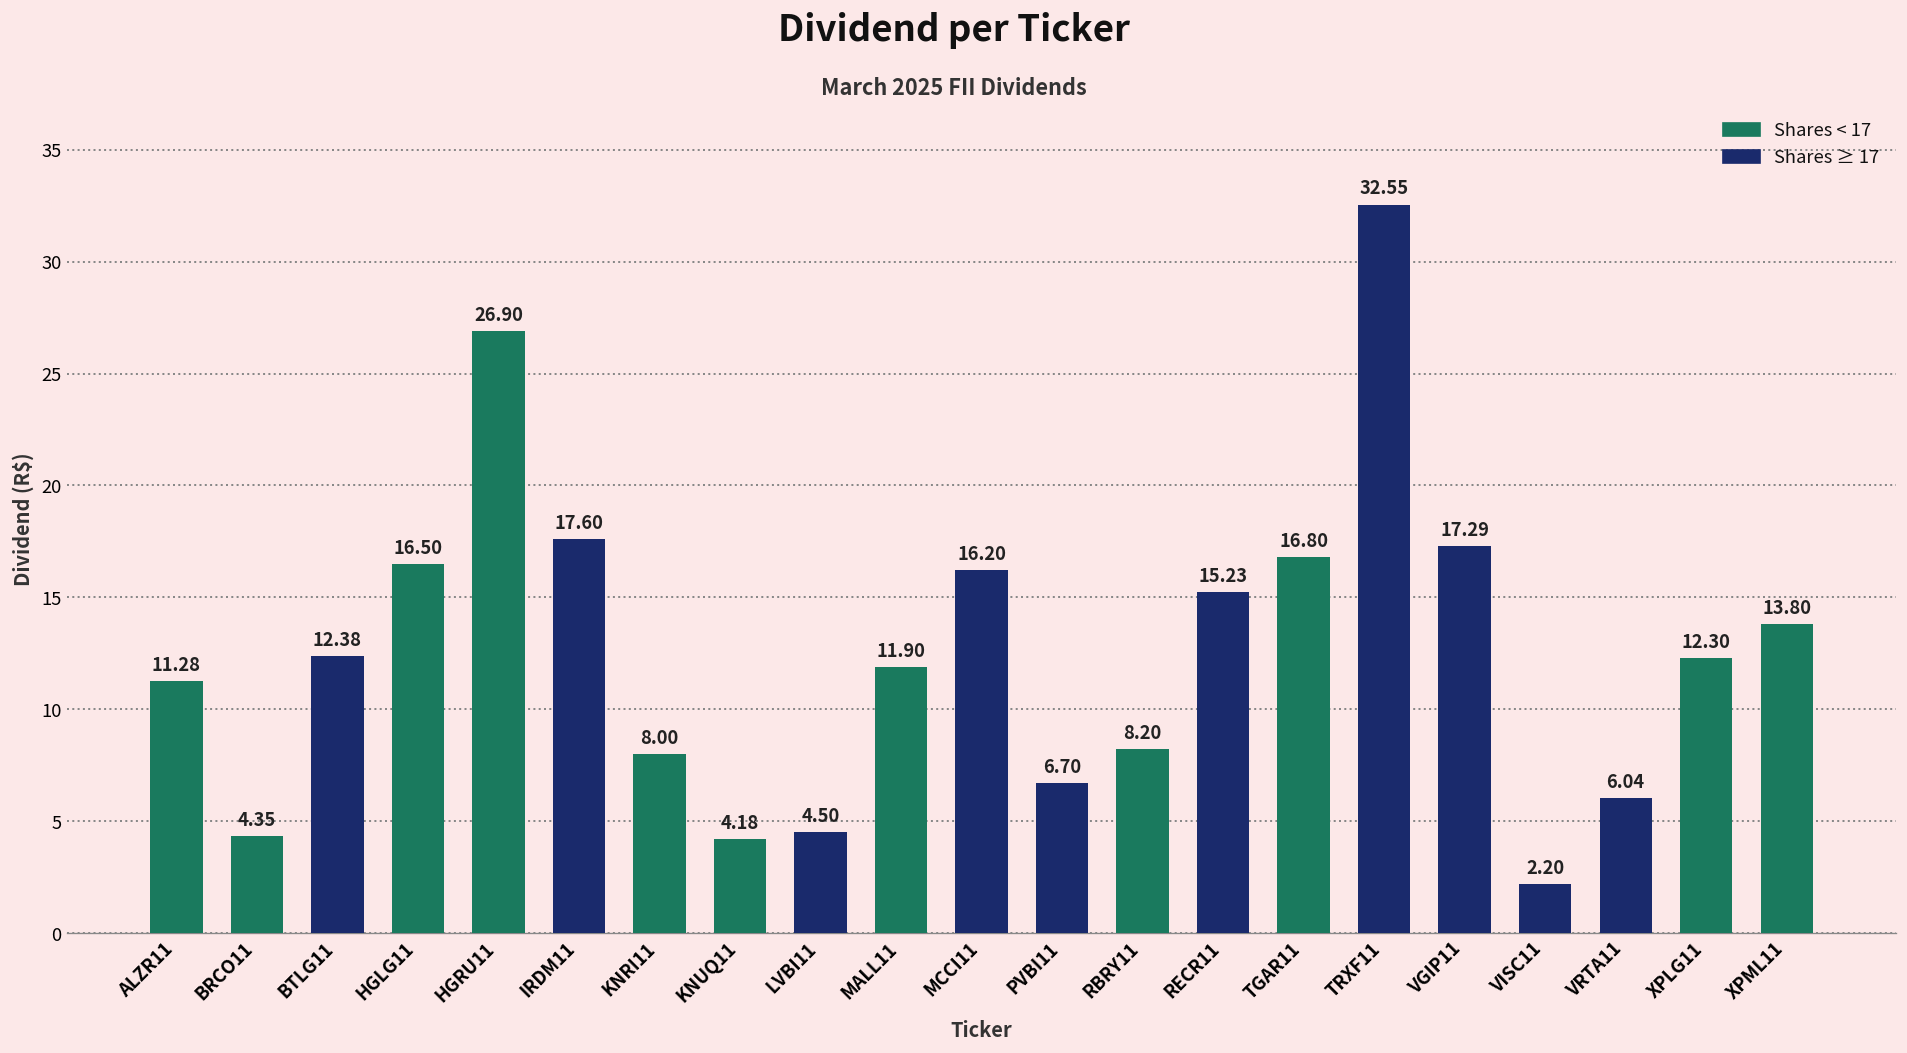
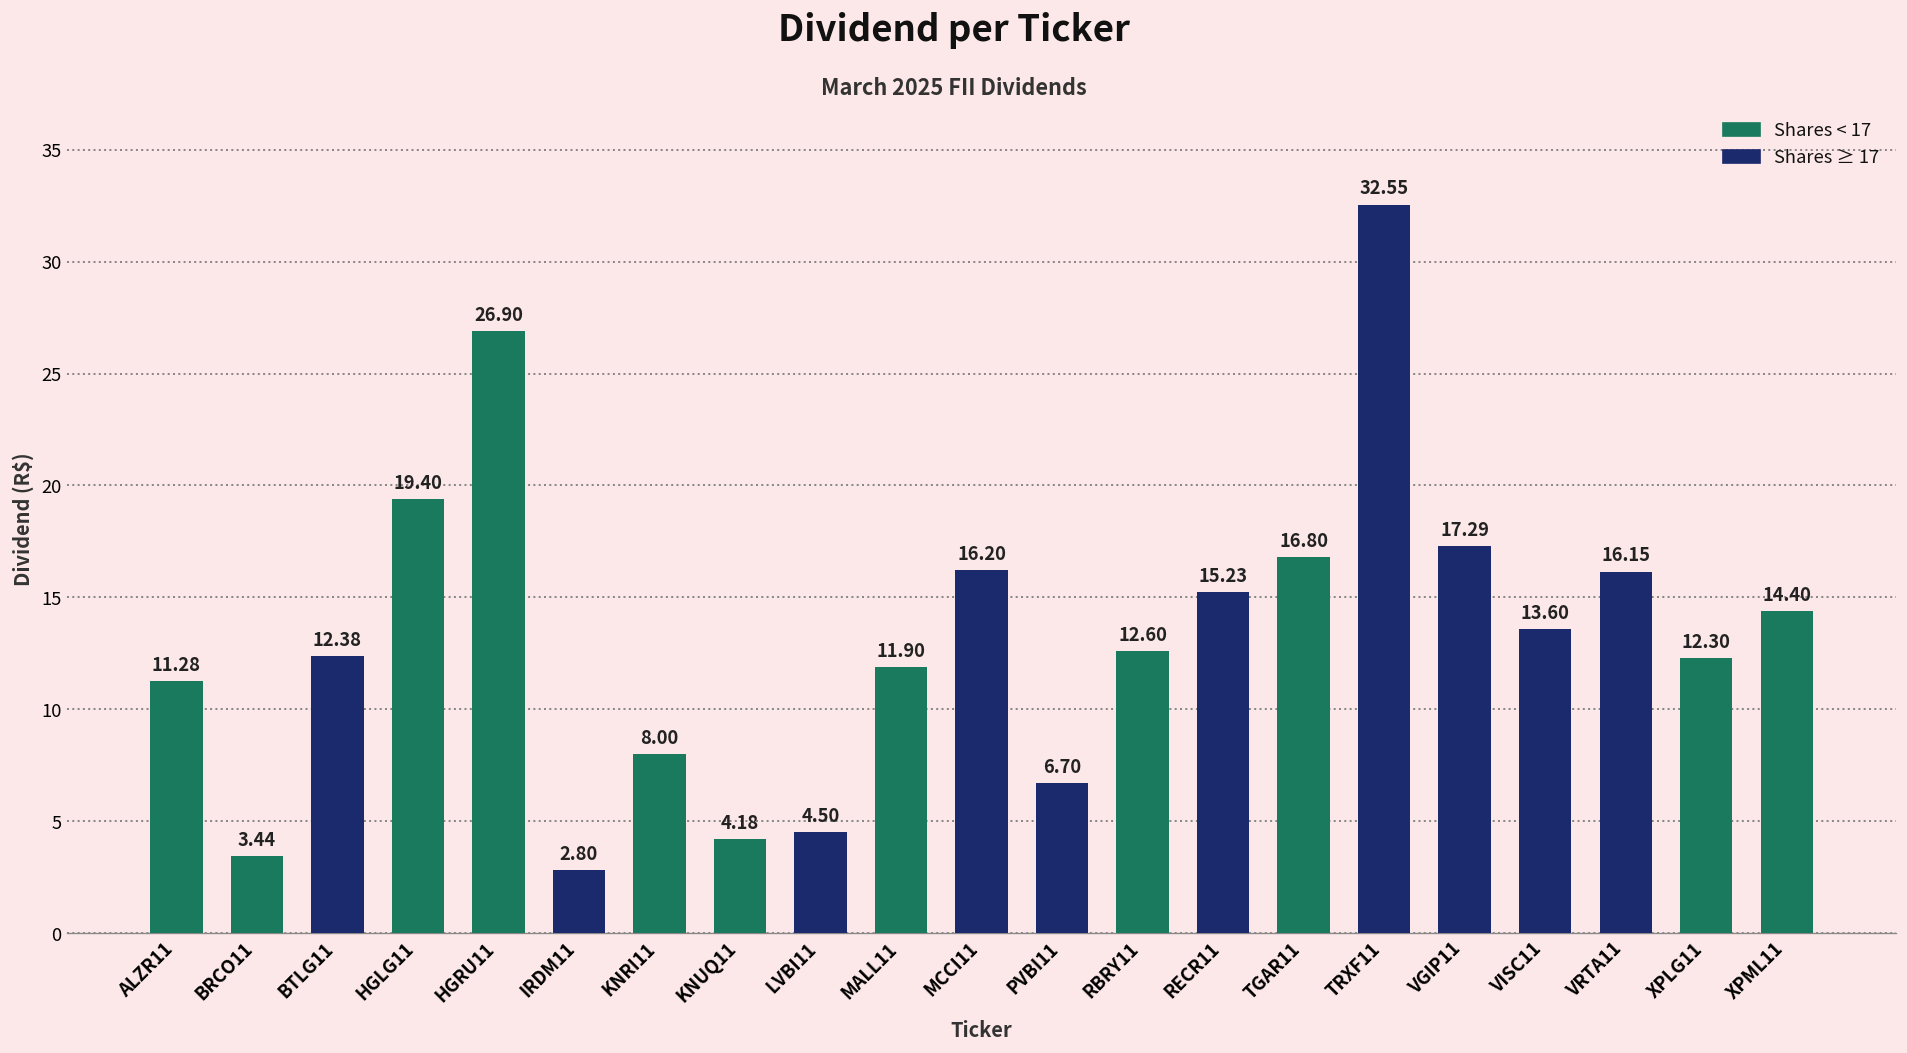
  {
    "ALZR11": 11.28,
-   "BRCO11": 4.35,
+   "BRCO11": 3.44,
    "BTLG11": 12.38,
-   "HGLG11": 16.50,
+   "HGLG11": 19.40,
    "HGRU11": 26.90,
-   "IRDM11": 17.60,
+   "IRDM11": 2.80,
    "KNRI11": 8.00,
    "KNUQ11": 4.18,
    "LVBI11": 4.50,
    "MALL11": 11.90,
    "MCCI11": 16.20,
    "PVBI11": 6.70,
-   "RBRY11": 8.20,
+   "RBRY11": 12.60,
    "RECR11": 15.23,
    "TGAR11": 16.80,
    "TRXF11": 32.55,
    "VGIP11": 17.29,
-   "VISC11": 2.20,
-   "VRTA11": 6.04,
+   "VISC11": 13.60,
+   "VRTA11": 16.15,
    "XPLG11": 12.30,
-   "XPML11": 13.80
+   "XPML11": 14.40
  }
